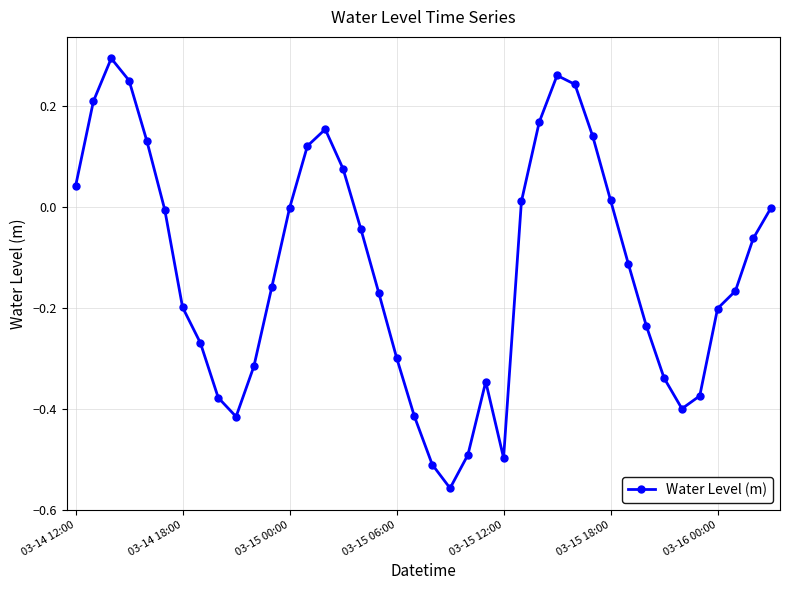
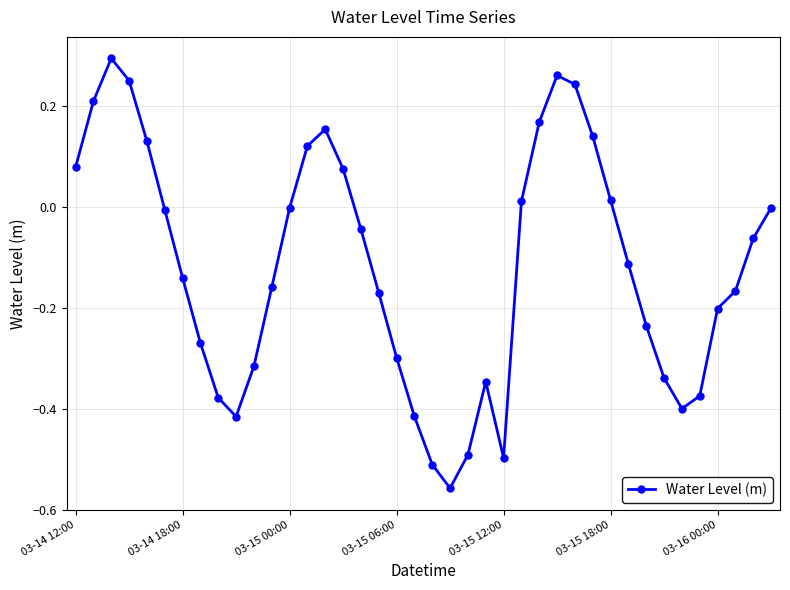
  {
-   "03-14 12:00": 0.04,
-   "03-14 18:00": -0.20,
+   "03-14 12:00": 0.08,
+   "03-14 18:00": -0.14,
    "03-15 00:00": 0.00,
    "03-15 06:00": -0.30,
    "03-15 12:00": -0.50,
    "03-15 18:00": 0.01,
    "03-16 00:00": -0.20
  }
